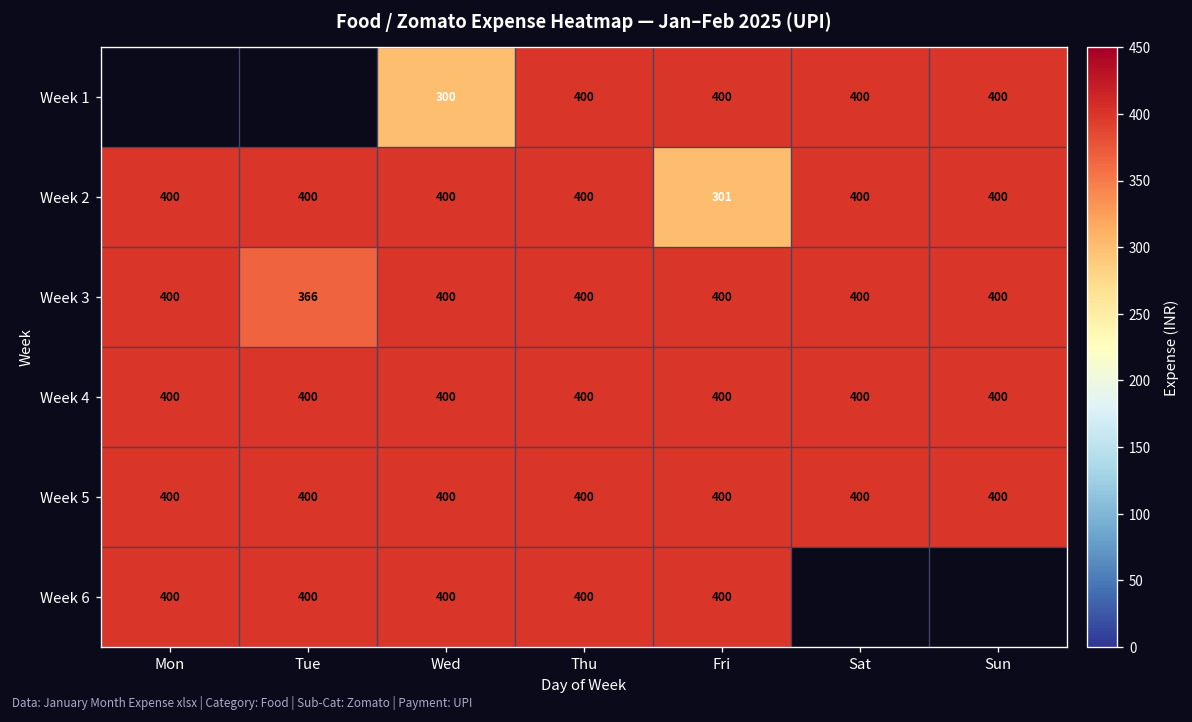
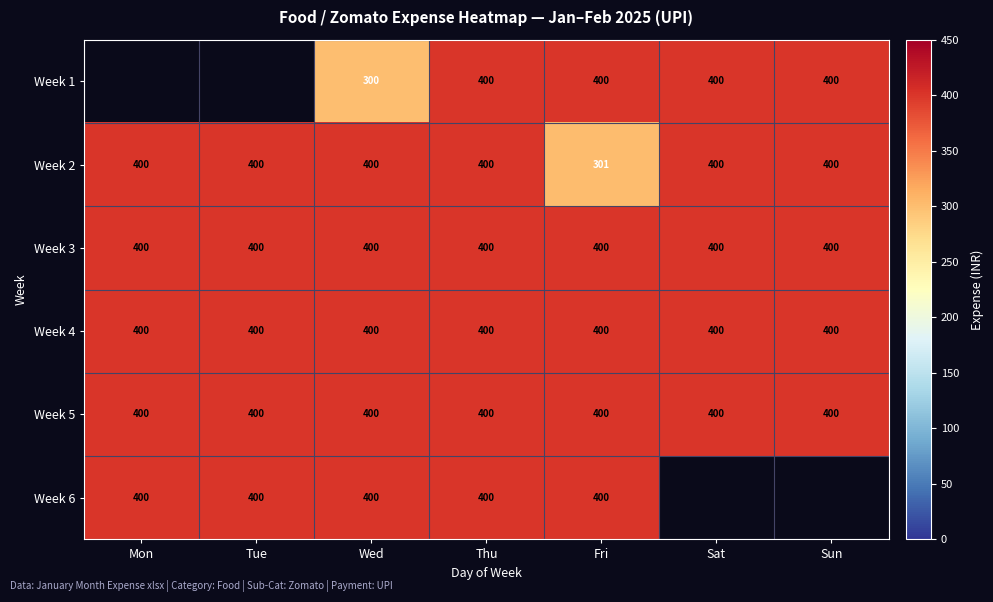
  {
    "Week 1": {
      "Wed": 300,
      "Thu": 400,
      "Fri": 400,
      "Sat": 400,
      "Sun": 400
    },
    "Week 2": {
      "Mon": 400,
      "Tue": 400,
      "Wed": 400,
      "Thu": 400,
      "Fri": 301,
      "Sat": 400,
      "Sun": 400
    },
    "Week 3": {
      "Mon": 400,
-     "Tue": 366,
+     "Tue": 400,
      "Wed": 400,
      "Thu": 400,
      "Fri": 400,
      "Sat": 400,
      "Sun": 400
    },
    "Week 4": {
      "Mon": 400,
      "Tue": 400,
      "Wed": 400,
      "Thu": 400,
      "Fri": 400,
      "Sat": 400,
      "Sun": 400
    },
    "Week 5": {
      "Mon": 400,
      "Tue": 400,
      "Wed": 400,
      "Thu": 400,
      "Fri": 400,
      "Sat": 400,
      "Sun": 400
    },
    "Week 6": {
      "Mon": 400,
      "Tue": 400,
      "Wed": 400,
      "Thu": 400,
      "Fri": 400
    }
  }
